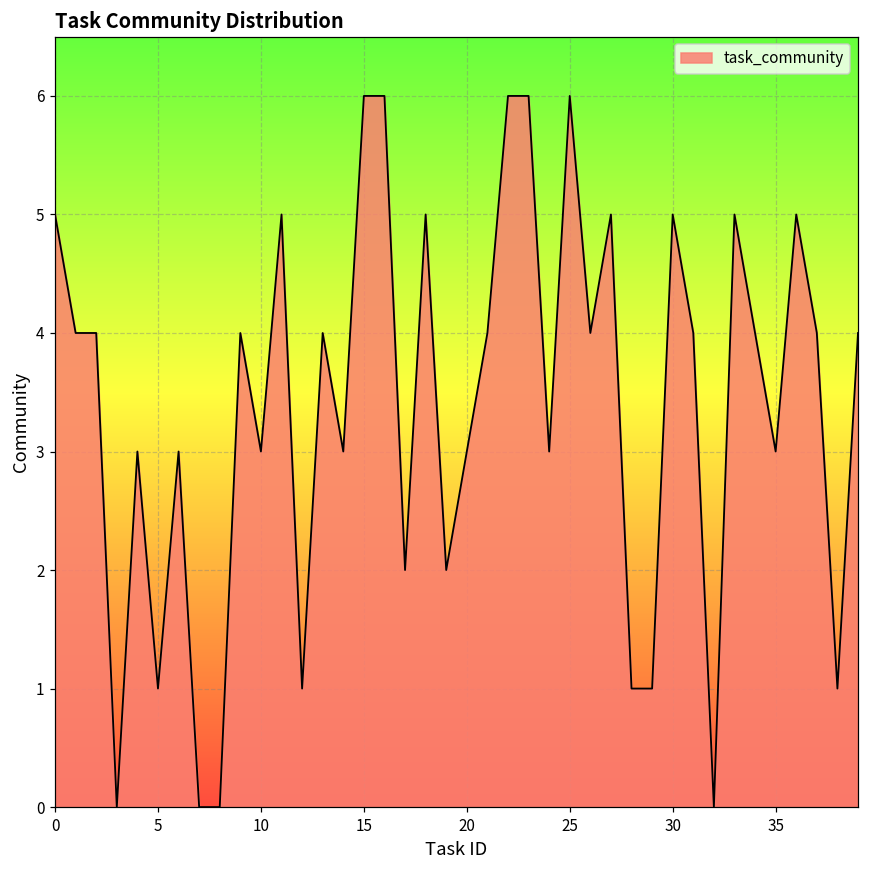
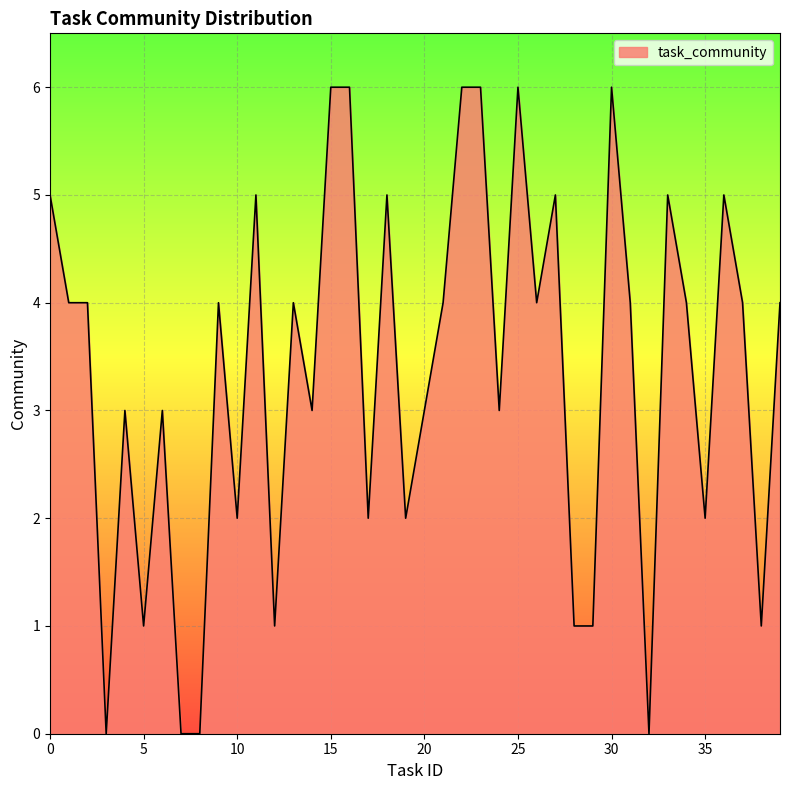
  {
    "0": 5,
    "5": 1,
-   "10": 3,
+   "10": 2,
    "15": 6,
    "20": 3,
    "25": 6,
-   "30": 5,
-   "35": 3
+   "30": 6,
+   "35": 2
  }
